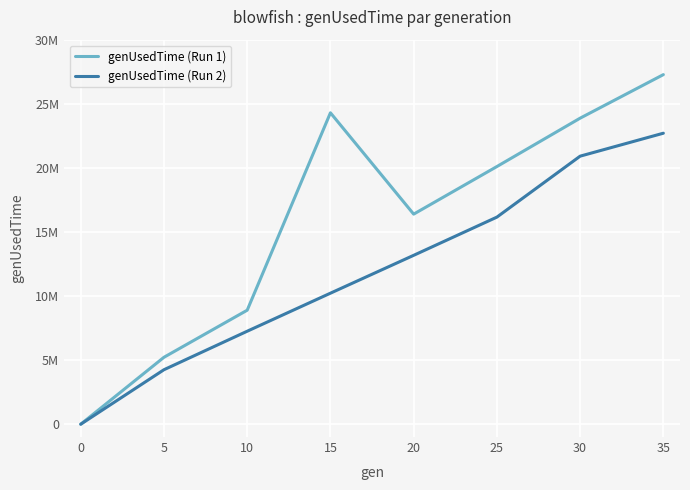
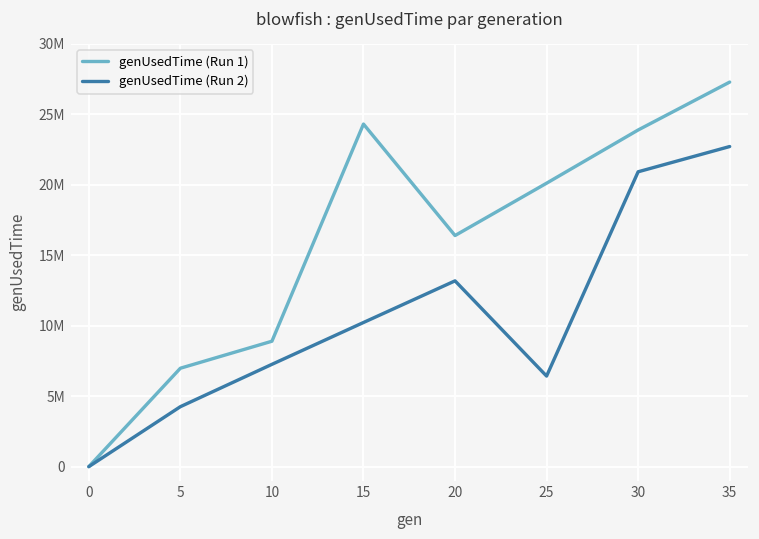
  {
    "genUsedTime (Run 1)": {
-     "5": 5200000,
+     "5": 7000000,
      "10": 8900000,
      "15": 24300000,
      "20": 16400000,
      "25": 20100000,
      "30": 23900000,
      "35": 27300000
    },
    "genUsedTime (Run 2)": {
      "5": 4300000,
      "10": 7300000,
      "15": 10200000,
      "20": 13200000,
-     "25": 16200000,
+     "25": 6400000,
      "30": 20900000,
      "35": 22700000
    }
  }
